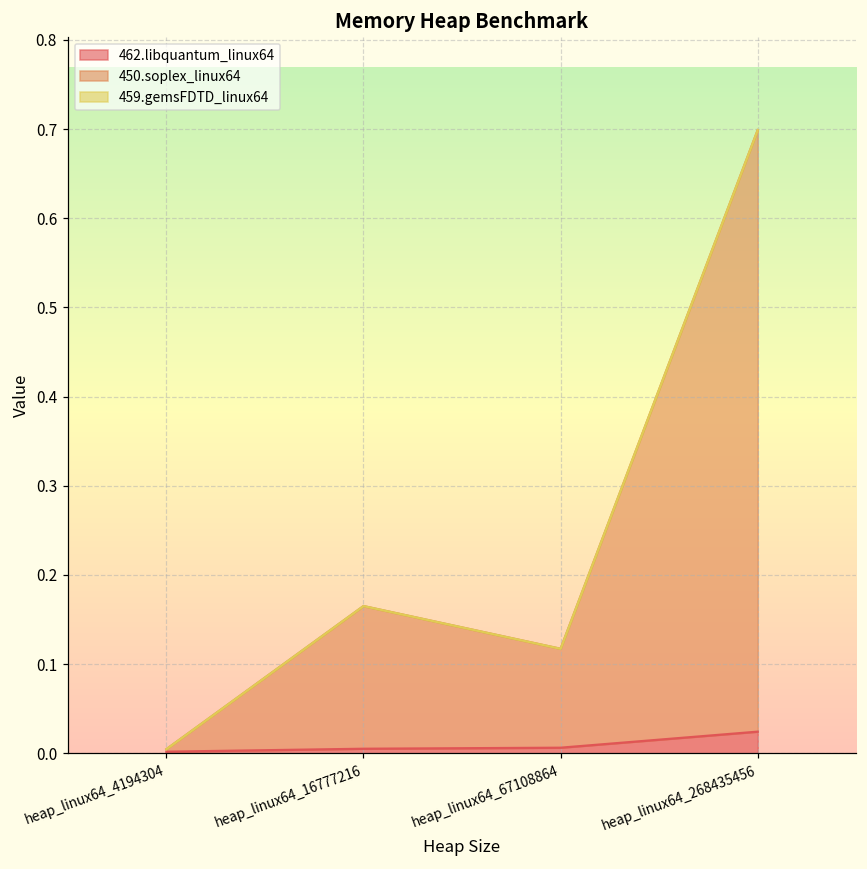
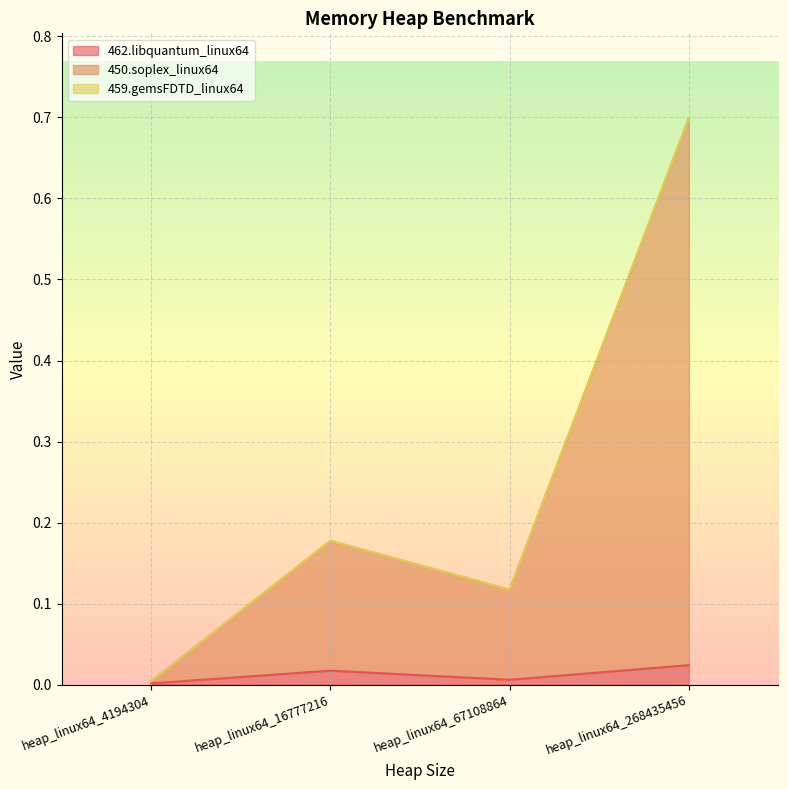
  {
    "462.libquantum_linux64": {
-     "heap_linux64_16777216": 0.00,
+     "heap_linux64_16777216": 0.02,
      "heap_linux64_67108864": 0.01,
      "heap_linux64_268435456": 0.02
    }
  }
